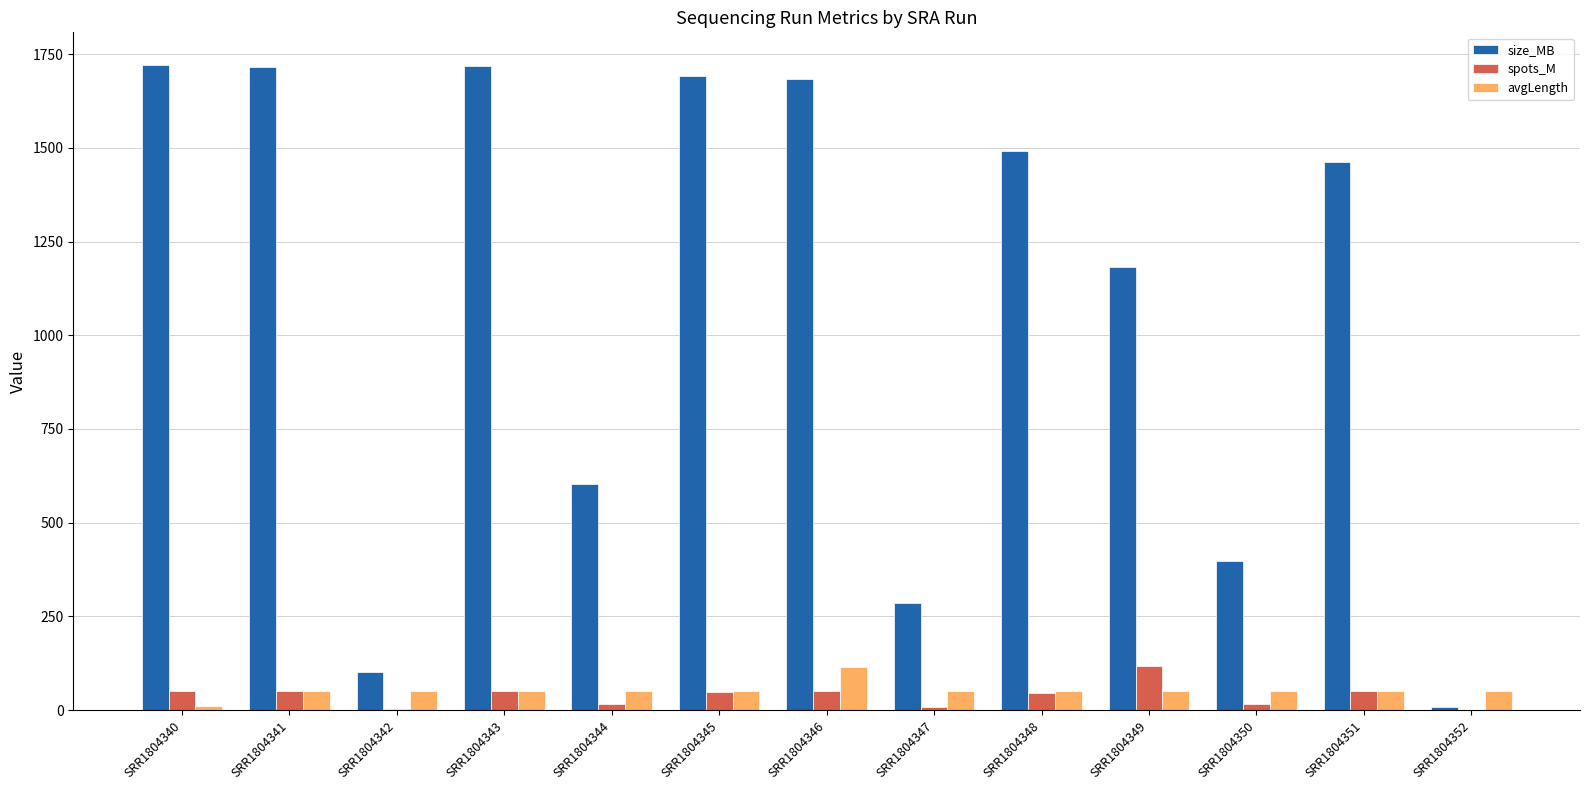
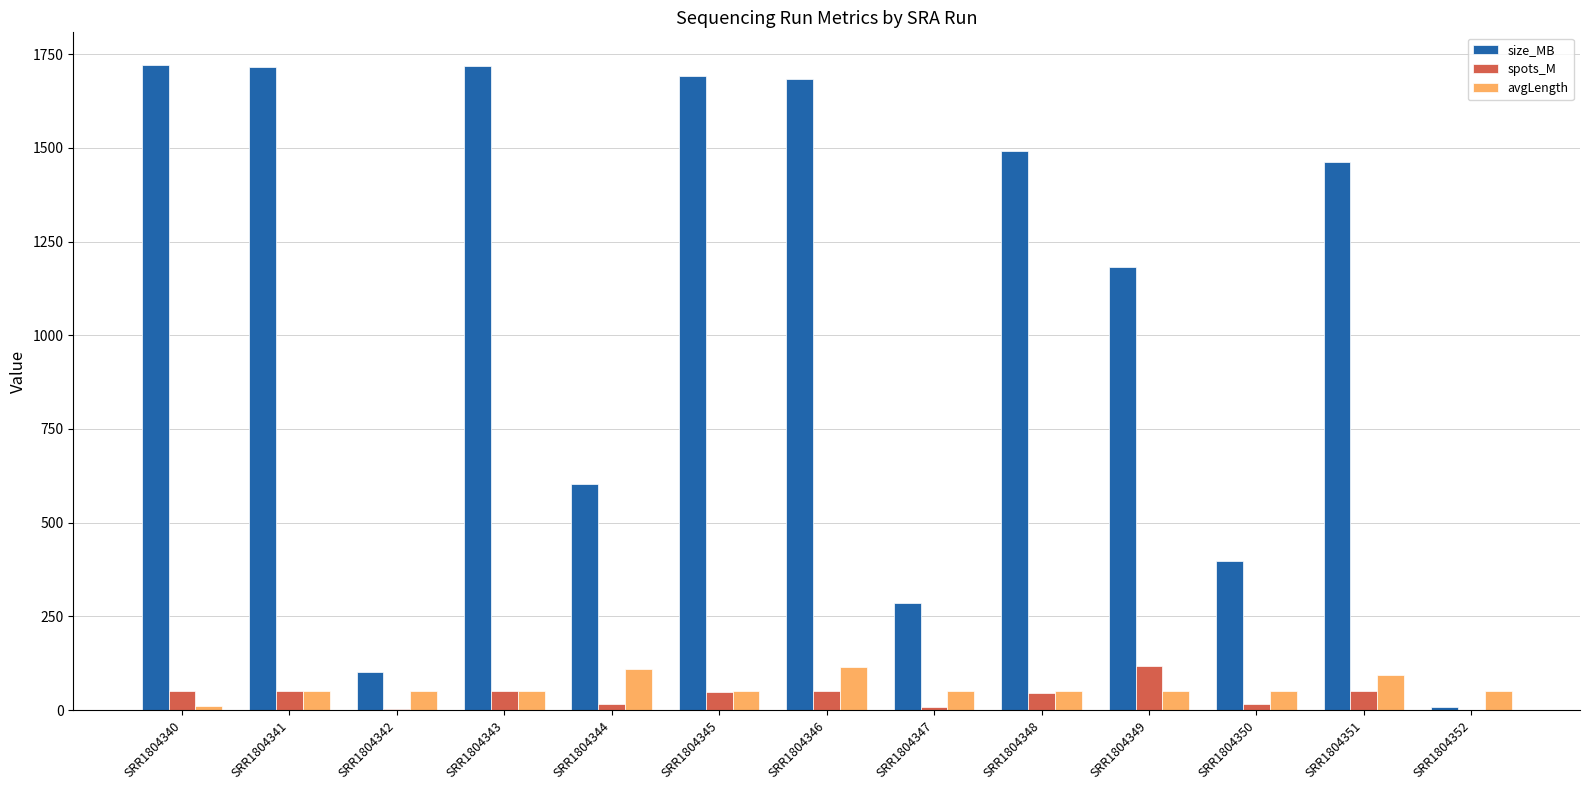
  {
    "size_MB": {
      "SRR1804340": 1720,
      "SRR1804341": 1720,
      "SRR1804342": 100,
      "SRR1804343": 1720,
      "SRR1804344": 600,
      "SRR1804345": 1690,
      "SRR1804346": 1680,
      "SRR1804347": 290,
      "SRR1804348": 1490,
      "SRR1804349": 1180,
      "SRR1804350": 400,
      "SRR1804351": 1460,
      "SRR1804352": 10
    },
    "spots_M": {
      "SRR1804340": 50,
      "SRR1804341": 50,
      "SRR1804343": 50,
      "SRR1804344": 20,
      "SRR1804345": 50,
      "SRR1804346": 50,
      "SRR1804347": 10,
      "SRR1804348": 50,
      "SRR1804349": 120,
      "SRR1804350": 20,
      "SRR1804351": 50
    },
    "avgLength": {
      "SRR1804340": 10,
      "SRR1804341": 50,
      "SRR1804342": 50,
      "SRR1804343": 50,
-     "SRR1804344": 50,
+     "SRR1804344": 110,
      "SRR1804345": 50,
      "SRR1804346": 120,
      "SRR1804347": 50,
      "SRR1804348": 50,
      "SRR1804349": 50,
      "SRR1804350": 50,
-     "SRR1804351": 50,
+     "SRR1804351": 90,
      "SRR1804352": 50
    }
  }
